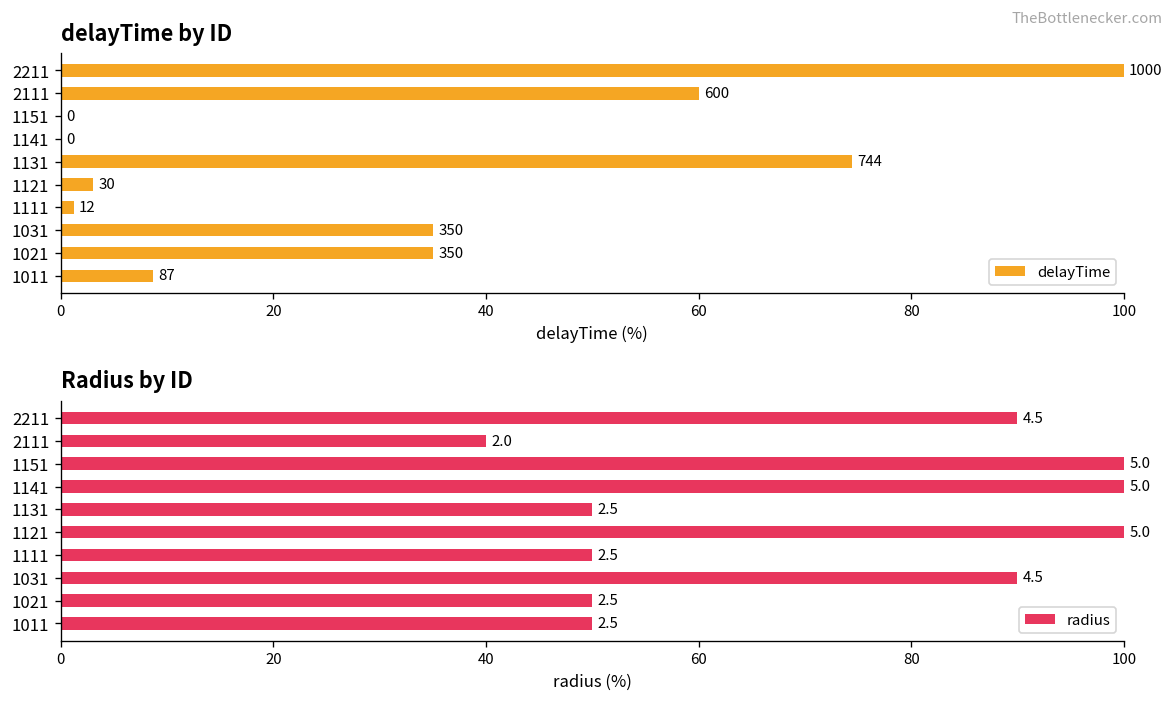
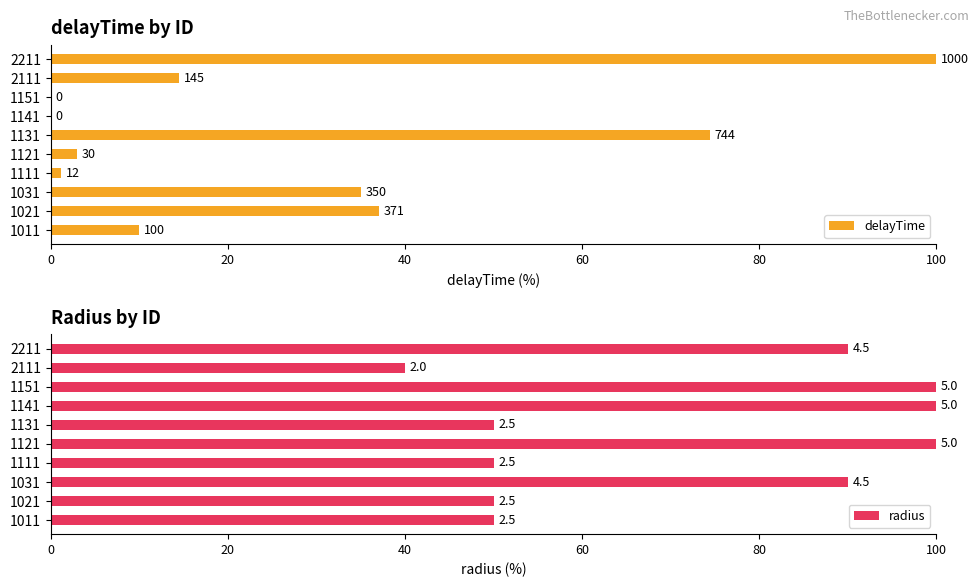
  {
    "delayTime by ID": {
-     "2111": 600,
+     "2111": 145,
      "1151": 0,
      "1141": 0,
-     "1021": 350,
-     "1011": 87
+     "1021": 371,
+     "1011": 100
    }
  }
